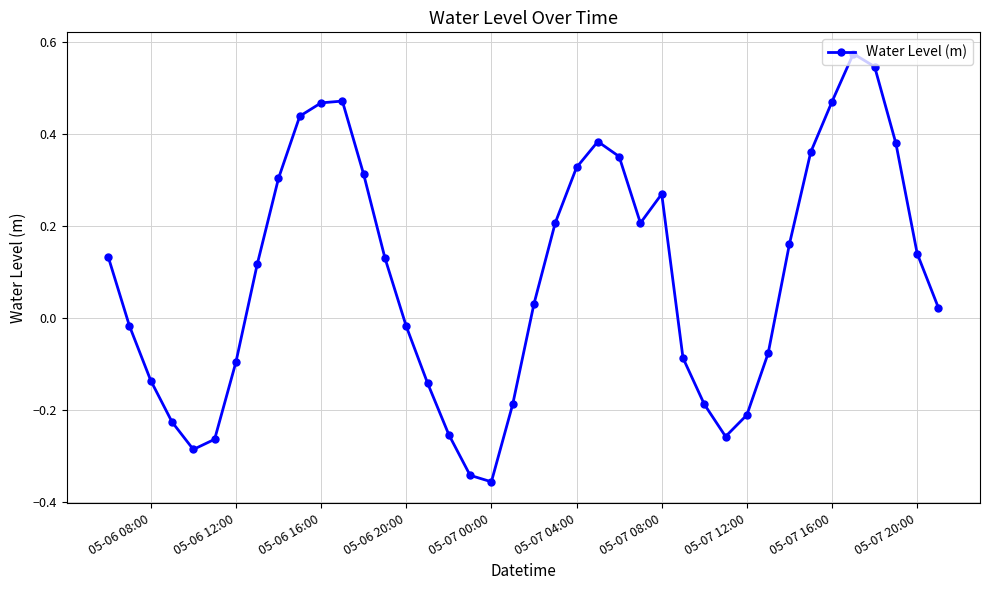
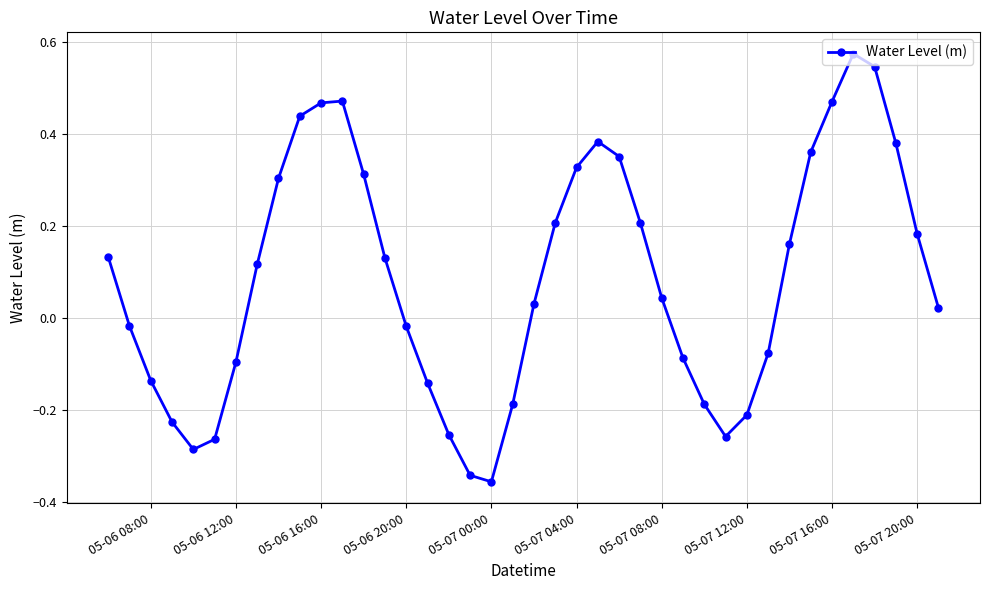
  {
    "05-06 08:00": -0.14,
    "05-06 12:00": -0.10,
    "05-06 16:00": 0.47,
    "05-06 20:00": -0.02,
    "05-07 00:00": -0.36,
    "05-07 04:00": 0.33,
-   "05-07 08:00": 0.27,
+   "05-07 08:00": 0.04,
    "05-07 12:00": -0.21,
    "05-07 16:00": 0.47,
-   "05-07 20:00": 0.14
+   "05-07 20:00": 0.18
  }
